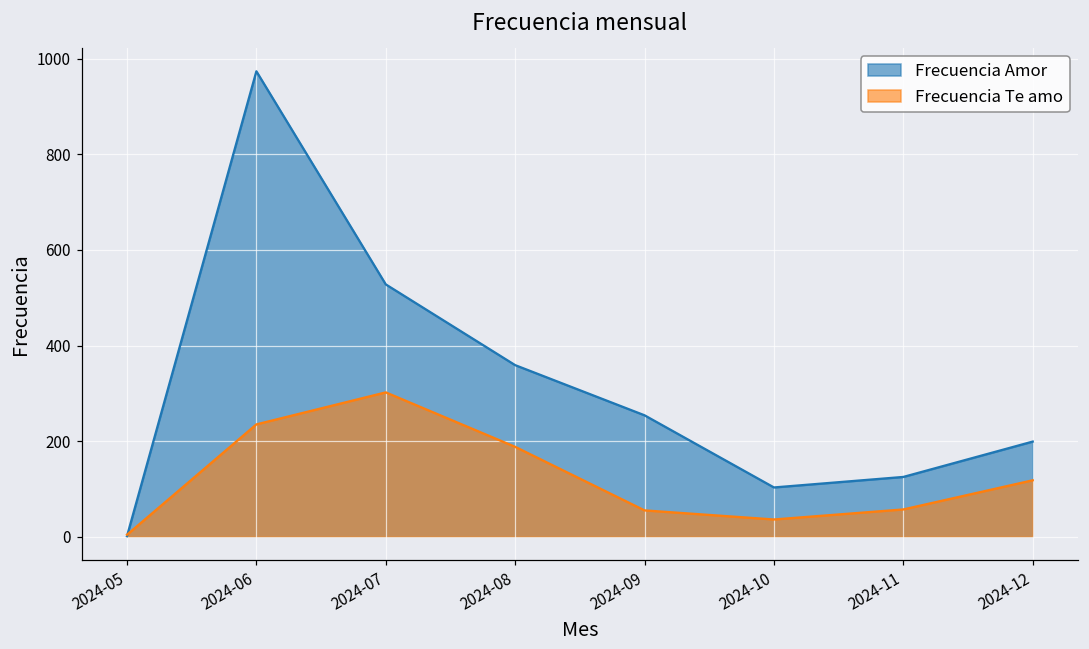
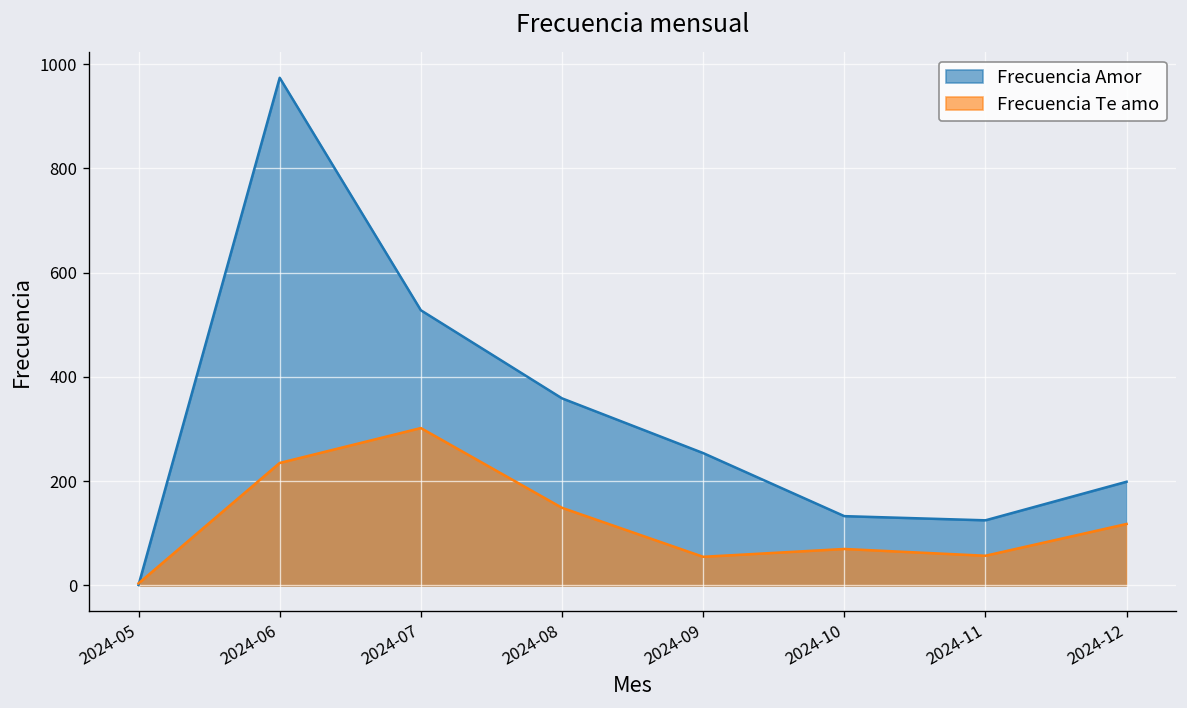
  {
    "Frecuencia Amor": {
      "2024-06": 970,
      "2024-07": 530,
      "2024-08": 360,
      "2024-09": 250,
-     "2024-10": 100,
+     "2024-10": 130,
      "2024-11": 130,
      "2024-12": 200
    },
    "Frecuencia Te amo": {
      "2024-06": 240,
      "2024-07": 300,
-     "2024-08": 190,
+     "2024-08": 150,
      "2024-09": 60,
-     "2024-10": 40,
+     "2024-10": 70,
      "2024-11": 60,
      "2024-12": 120
    }
  }
